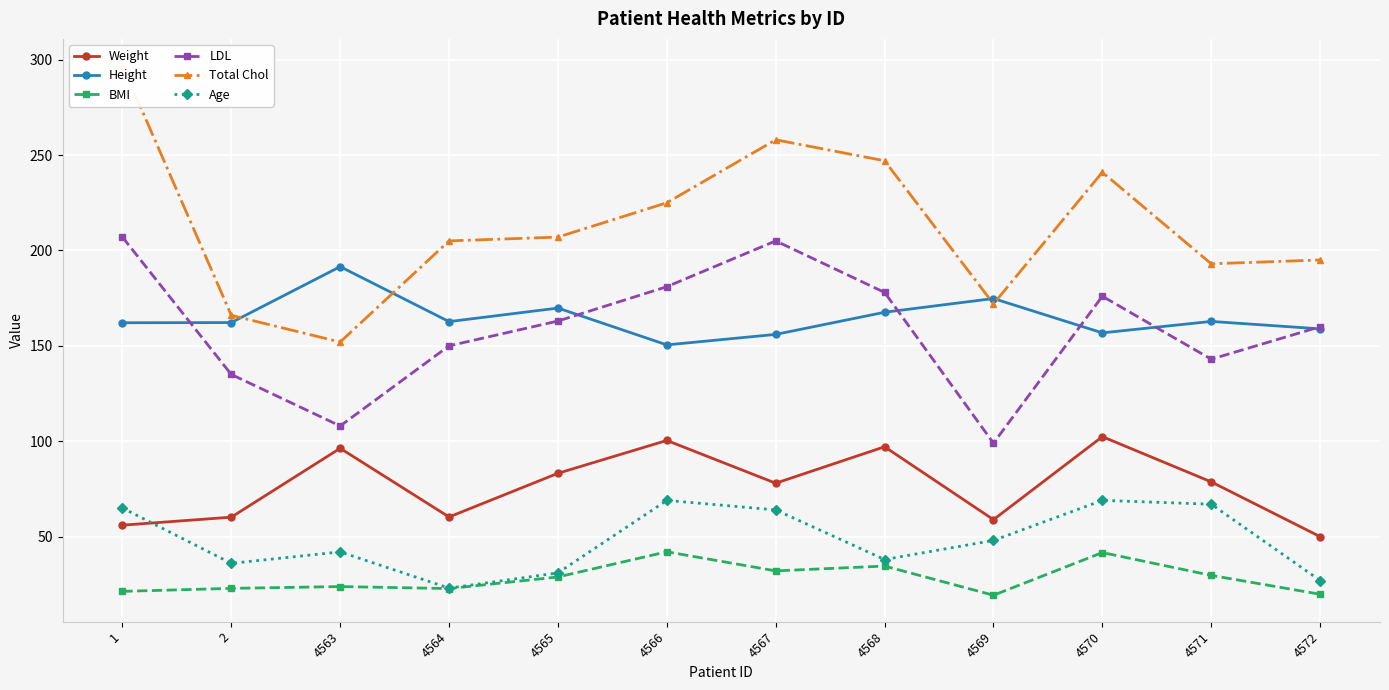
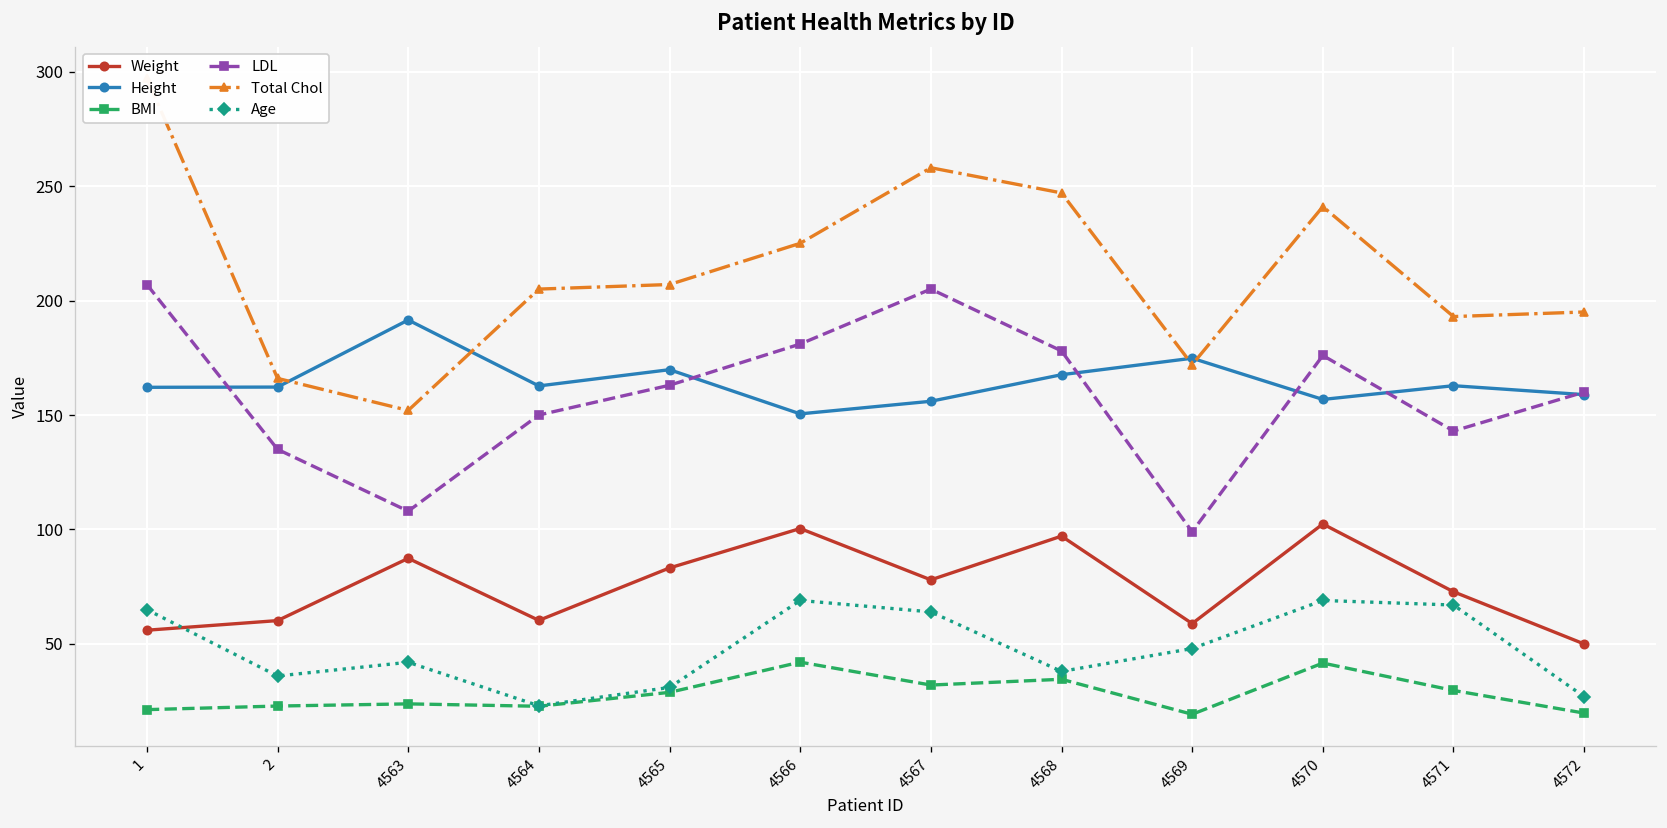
  {
    "Weight": {
      "1": 56,
      "2": 60,
-     "4563": 96,
+     "4563": 87,
      "4564": 60,
      "4565": 83,
      "4566": 100,
      "4567": 78,
      "4568": 97,
      "4569": 59,
      "4570": 102,
-     "4571": 79,
+     "4571": 73,
      "4572": 50
    },
    "Height": {
      "1": 162,
      "2": 162,
      "4563": 192,
      "4564": 163,
      "4565": 170,
      "4566": 151,
      "4567": 156,
      "4568": 168,
      "4569": 175,
      "4570": 157,
      "4571": 163
    },
    "LDL": {
      "1": 207,
      "2": 135,
      "4563": 108,
      "4564": 150,
      "4565": 163,
      "4566": 181,
      "4567": 205,
      "4568": 178,
      "4569": 99,
      "4570": 176,
      "4571": 143
    },
    "Total Chol": {
      "2": 166,
      "4563": 152,
      "4564": 205,
      "4565": 207,
      "4566": 225,
      "4567": 258,
      "4568": 247,
      "4569": 172,
      "4570": 241,
      "4571": 193,
      "4572": 195
    }
  }
